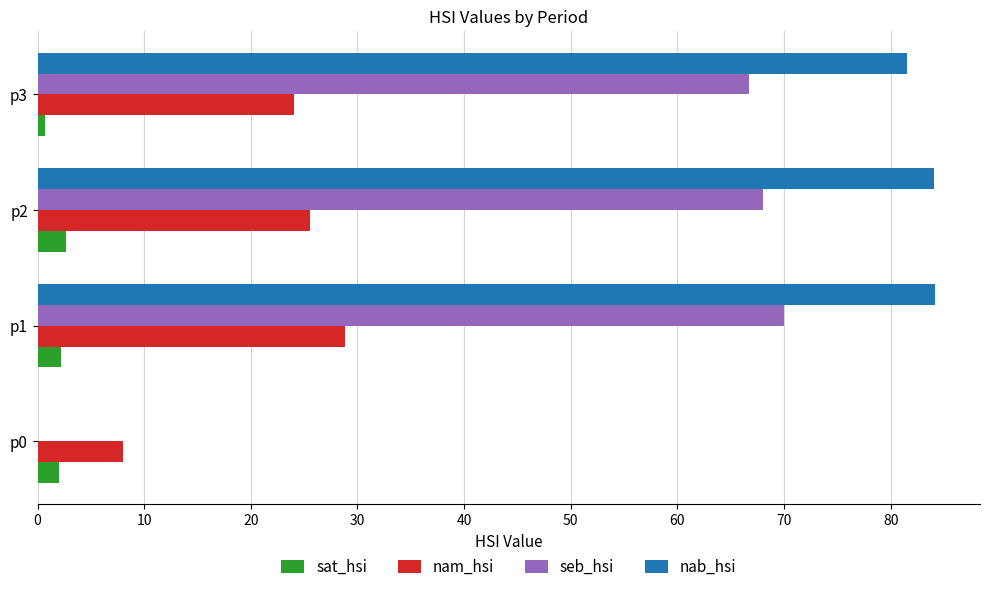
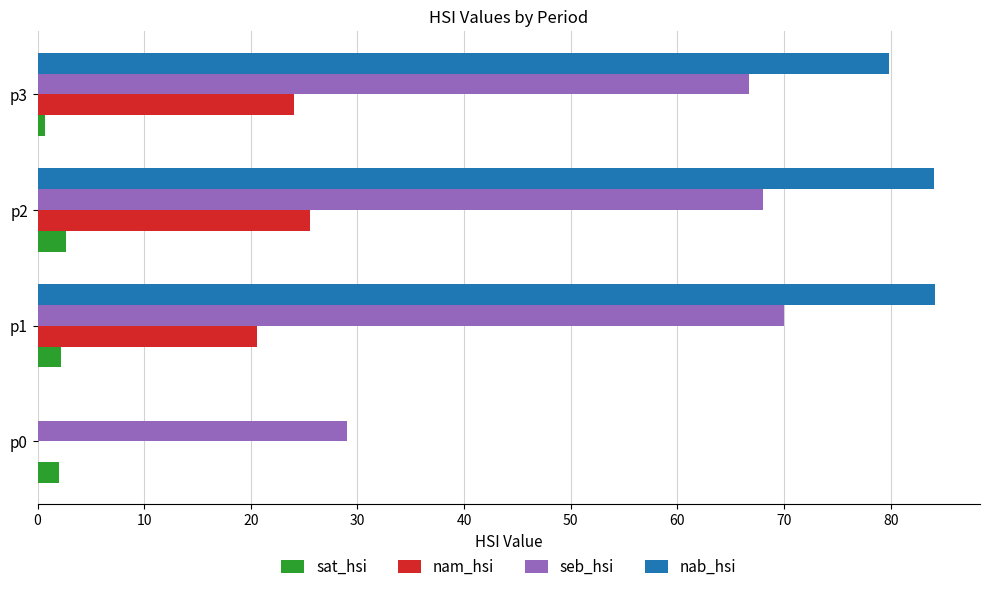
  {
    "sat_hsi": {
      "p3": 0.7,
      "p2": 2.7,
      "p1": 2.2,
      "p0": 2.0
    },
    "nam_hsi": {
      "p3": 24.0,
      "p2": 25.5,
-     "p1": 28.8,
-     "p0": 8
+     "p1": 20.5,
+     "p0": 0
    },
    "seb_hsi": {
      "p3": 66.7,
      "p2": 68,
      "p1": 70,
-     "p0": 0
+     "p0": 29
    },
    "nab_hsi": {
-     "p3": 81.5,
+     "p3": 79.8,
      "p2": 84.1,
      "p1": 84.2,
      "p0": 0.0
    }
  }
